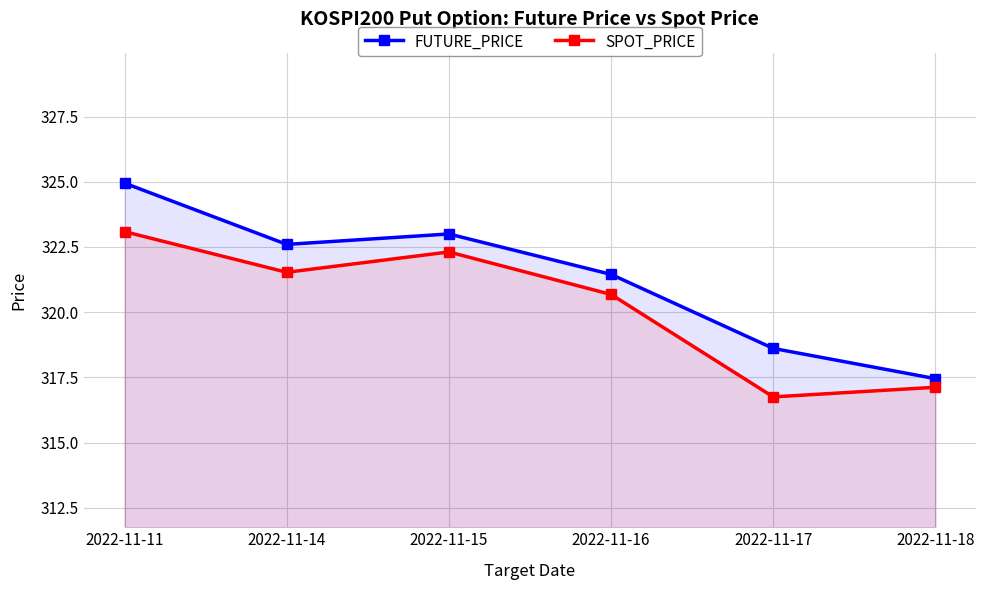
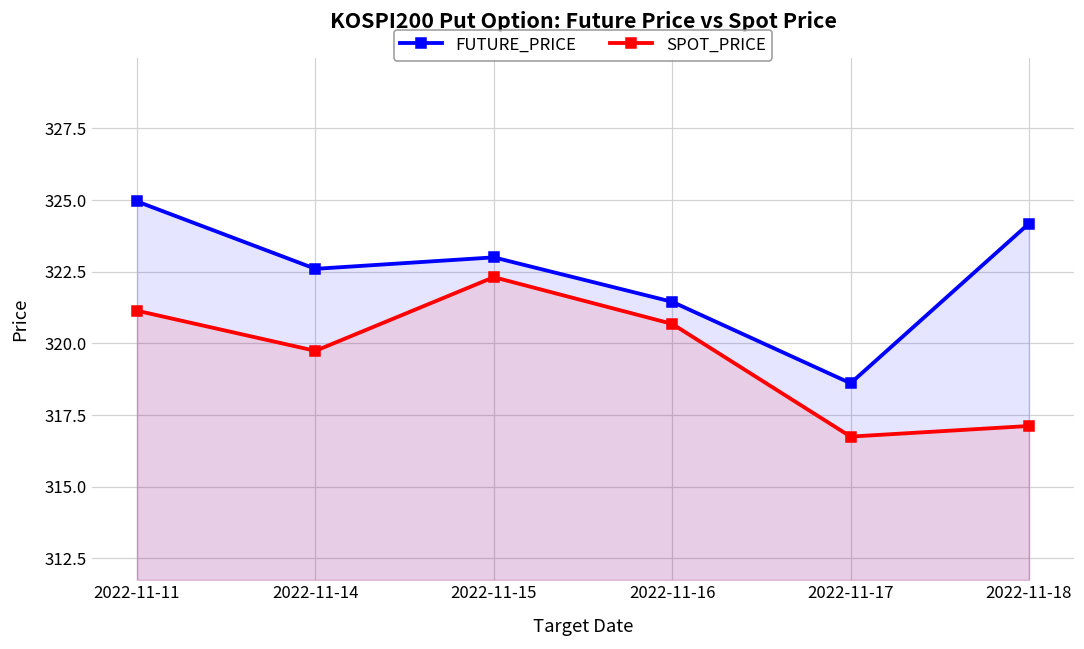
  {
    "FUTURE_PRICE": {
      "2022-11-11": 325.0,
      "2022-11-14": 322.6,
      "2022-11-15": 323.0,
      "2022-11-16": 321.5,
      "2022-11-17": 318.6,
-     "2022-11-18": 317.5
+     "2022-11-18": 324.2
    },
    "SPOT_PRICE": {
-     "2022-11-11": 323.1,
-     "2022-11-14": 321.5,
+     "2022-11-11": 321.1,
+     "2022-11-14": 319.7,
      "2022-11-15": 322.3,
      "2022-11-16": 320.7,
      "2022-11-17": 316.8,
      "2022-11-18": 317.1
    }
  }
